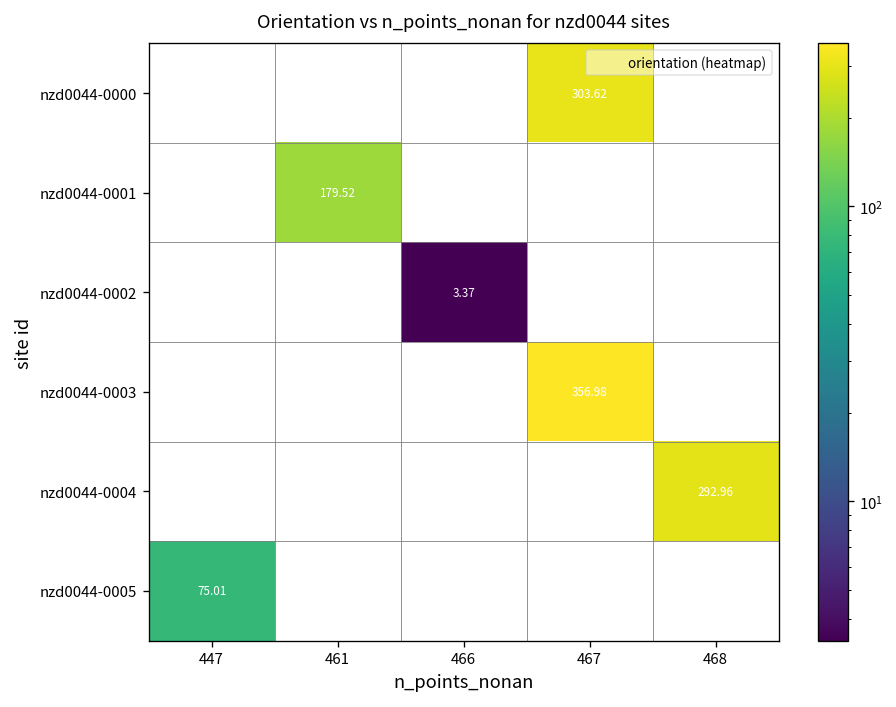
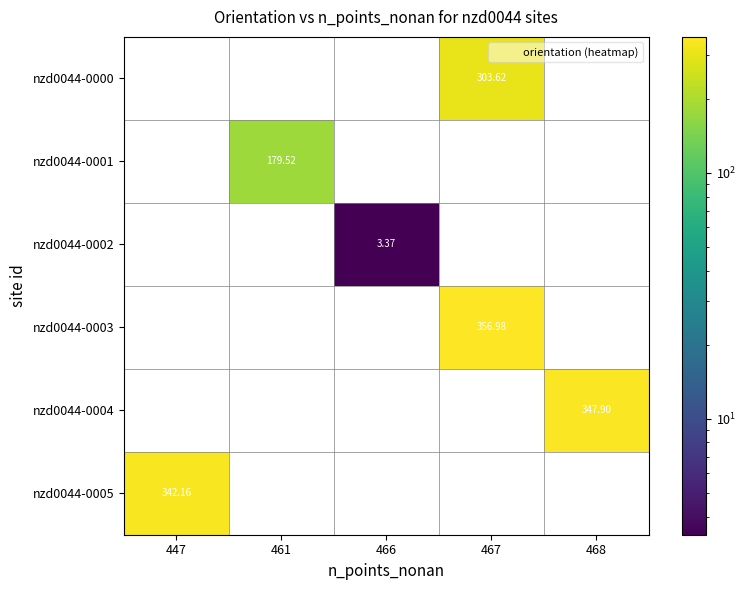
  {
    "nzd0044-0000": {
      "467": 303.62
    },
    "nzd0044-0001": {
      "461": 179.52
    },
    "nzd0044-0002": {
      "466": 3.37
    },
    "nzd0044-0003": {
      "467": 356.98
    },
    "nzd0044-0004": {
-     "468": 292.96
+     "468": 347.90
    },
    "nzd0044-0005": {
-     "447": 75.01
+     "447": 342.16
    }
  }
